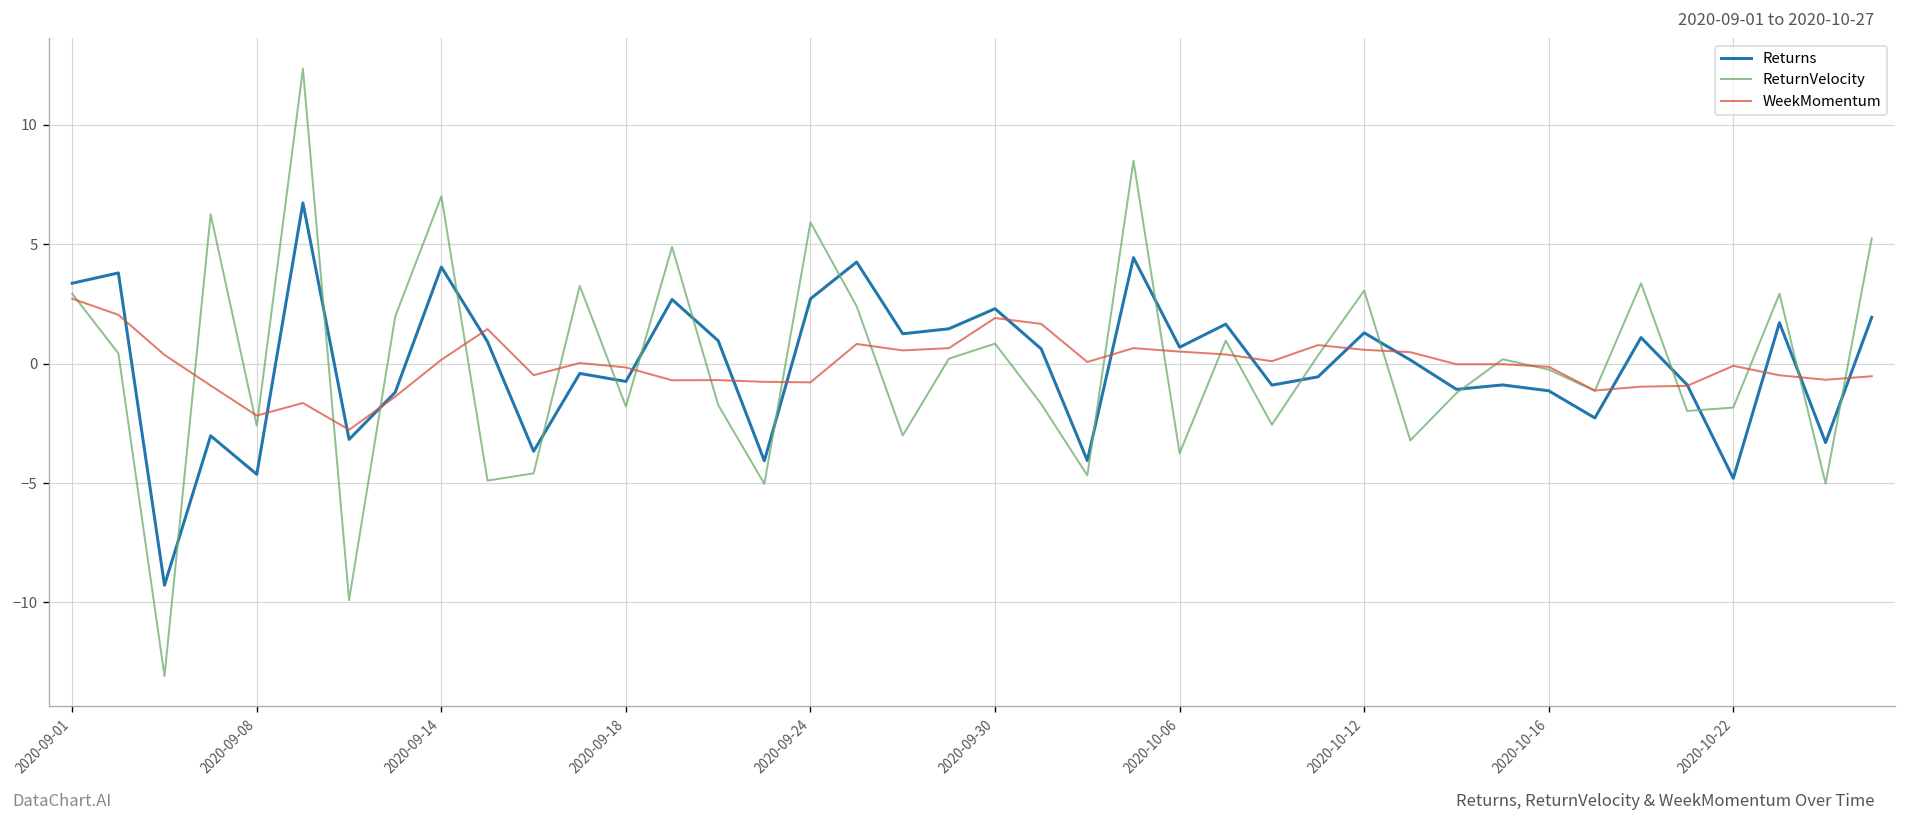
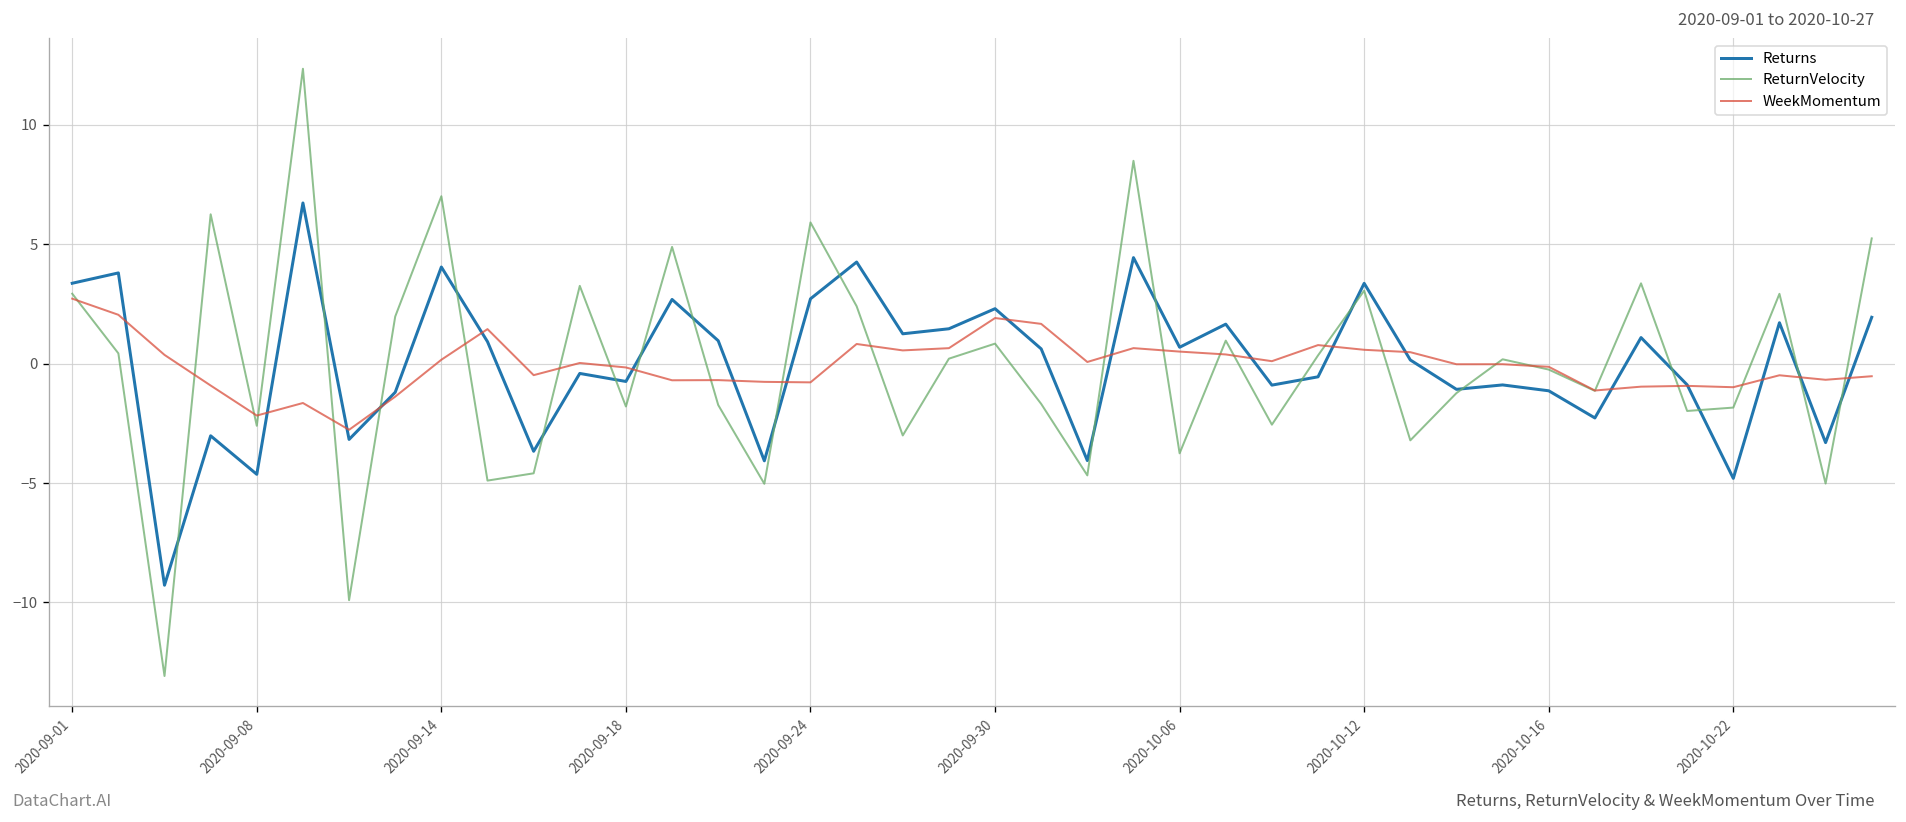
  {
    "Returns": {
      "2020-09-01": 3.4,
      "2020-09-08": -4.6,
      "2020-09-14": 4.0,
      "2020-09-18": -0.7,
      "2020-09-24": 2.7,
      "2020-09-30": 2.3,
      "2020-10-06": 0.7,
-     "2020-10-12": 1.3,
+     "2020-10-12": 3.4,
      "2020-10-16": -1.1,
      "2020-10-22": -4.8
    },
    "ReturnVelocity": {
      "2020-09-01": 2.9,
      "2020-09-08": -2.6,
      "2020-09-14": 7.0,
      "2020-09-18": -1.8,
      "2020-09-24": 5.9,
      "2020-09-30": 0.8,
      "2020-10-06": -3.8,
      "2020-10-12": 3.1,
      "2020-10-22": -1.8
    },
    "WeekMomentum": {
      "2020-09-01": 2.7,
      "2020-09-08": -2.2,
      "2020-09-14": 0.2,
      "2020-09-18": -0.2,
      "2020-09-24": -0.8,
      "2020-09-30": 1.9,
      "2020-10-06": 0.5,
      "2020-10-12": 0.6,
-     "2020-10-22": -0.1
+     "2020-10-22": -1.0
    }
  }
